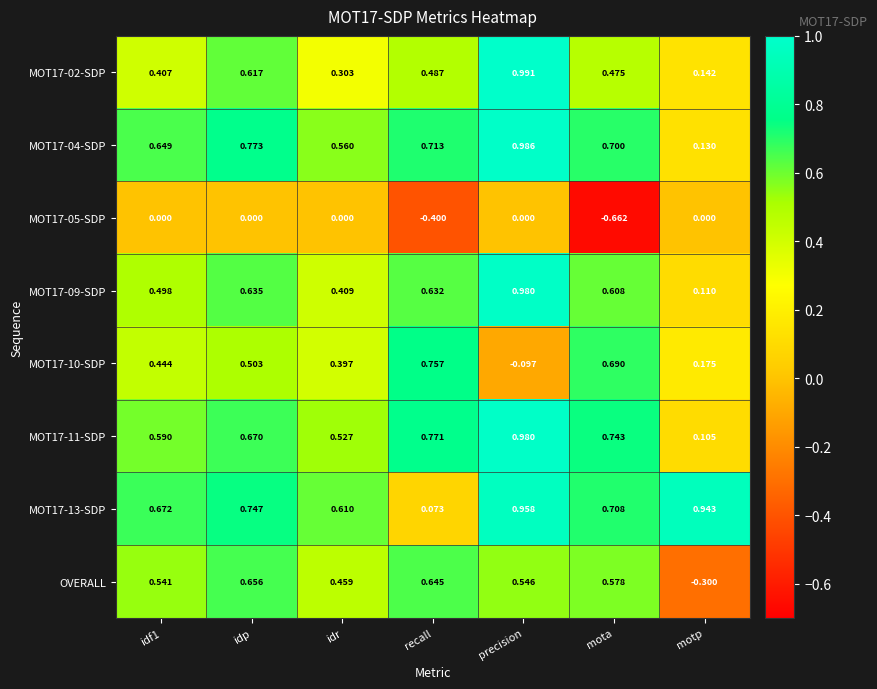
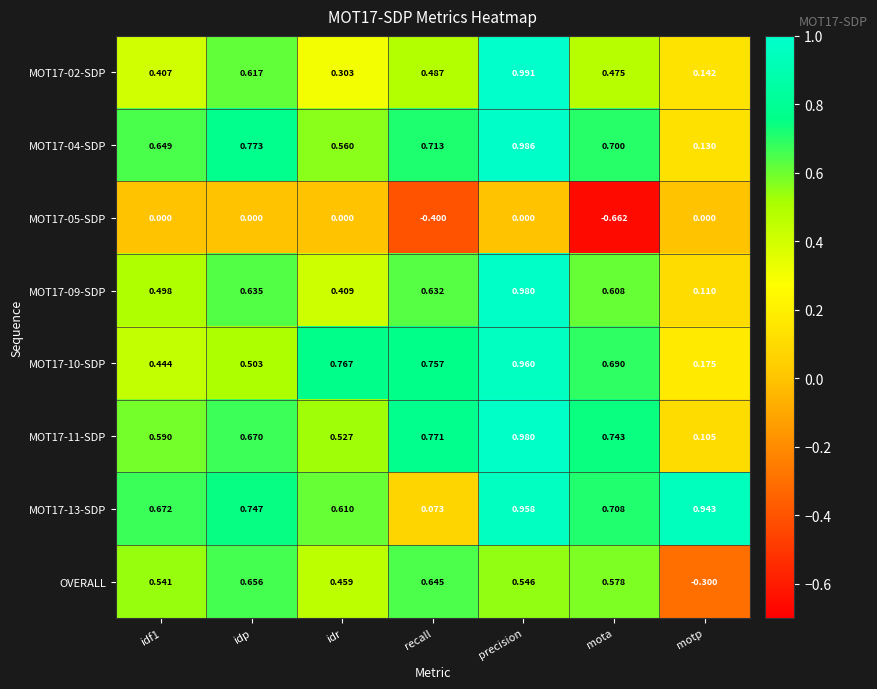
  {
    "MOT17-02-SDP": {
      "idf1": 0.407,
      "idp": 0.617,
      "idr": 0.303,
      "recall": 0.487,
      "precision": 0.991,
      "mota": 0.475,
      "motp": 0.142
    },
    "MOT17-04-SDP": {
      "idf1": 0.649,
      "idp": 0.773,
      "idr": 0.560,
      "recall": 0.713,
      "precision": 0.986,
      "mota": 0.700,
      "motp": 0.130
    },
    "MOT17-05-SDP": {
      "idf1": 0.000,
      "idp": 0.000,
      "idr": 0.000,
      "recall": -0.400,
      "precision": 0.000,
      "mota": -0.662,
      "motp": 0.000
    },
    "MOT17-09-SDP": {
      "idf1": 0.498,
      "idp": 0.635,
      "idr": 0.409,
      "recall": 0.632,
      "precision": 0.980,
      "mota": 0.608,
      "motp": 0.110
    },
    "MOT17-10-SDP": {
      "idf1": 0.444,
      "idp": 0.503,
-     "idr": 0.397,
+     "idr": 0.767,
      "recall": 0.757,
-     "precision": -0.097,
+     "precision": 0.960,
      "mota": 0.690,
      "motp": 0.175
    },
    "MOT17-11-SDP": {
      "idf1": 0.590,
      "idp": 0.670,
      "idr": 0.527,
      "recall": 0.771,
      "precision": 0.980,
      "mota": 0.743,
      "motp": 0.105
    },
    "MOT17-13-SDP": {
      "idf1": 0.672,
      "idp": 0.747,
      "idr": 0.610,
      "recall": 0.073,
      "precision": 0.958,
      "mota": 0.708,
      "motp": 0.943
    },
    "OVERALL": {
      "idf1": 0.541,
      "idp": 0.656,
      "idr": 0.459,
      "recall": 0.645,
      "precision": 0.546,
      "mota": 0.578,
      "motp": -0.300
    }
  }
